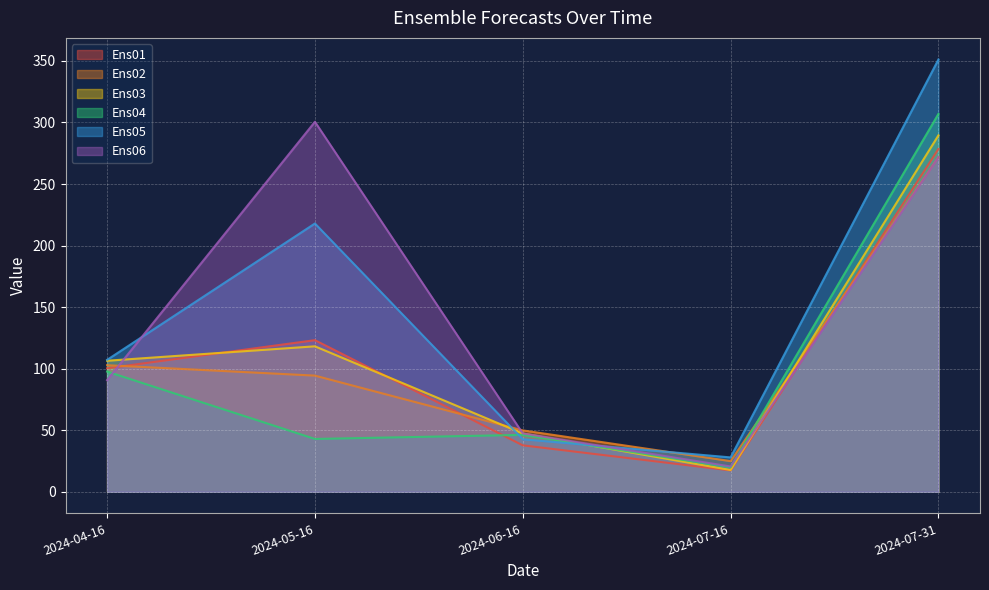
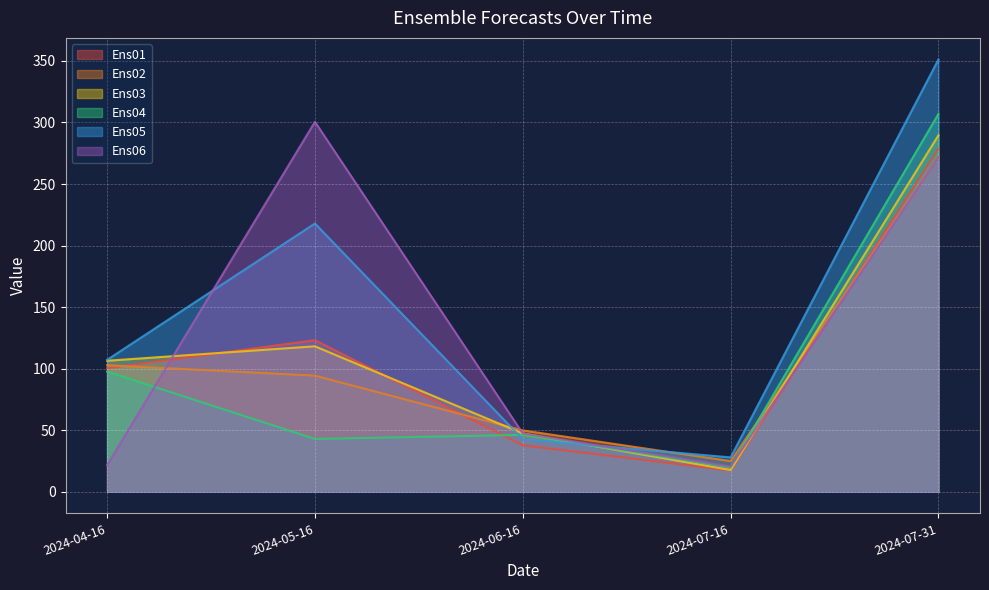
  {
    "Ens04": {
      "2024-04-16": 98,
      "2024-05-16": 43,
      "2024-07-31": 307
    },
    "Ens05": {
      "2024-05-16": 218,
      "2024-06-16": 43,
      "2024-07-16": 28,
      "2024-07-31": 351
    },
    "Ens06": {
-     "2024-04-16": 91,
+     "2024-04-16": 22,
      "2024-05-16": 301
    }
  }
